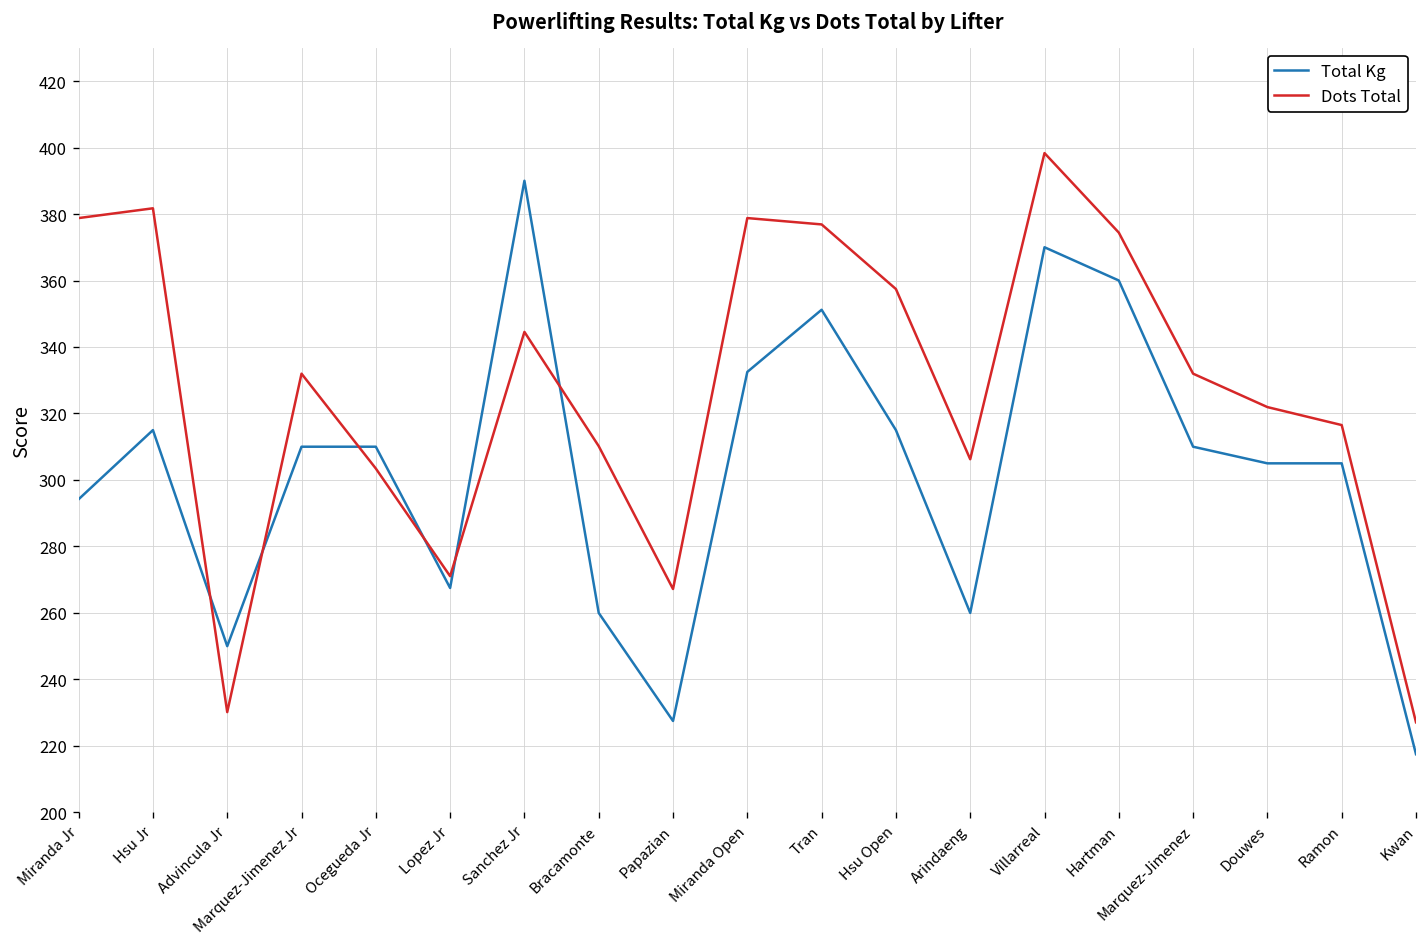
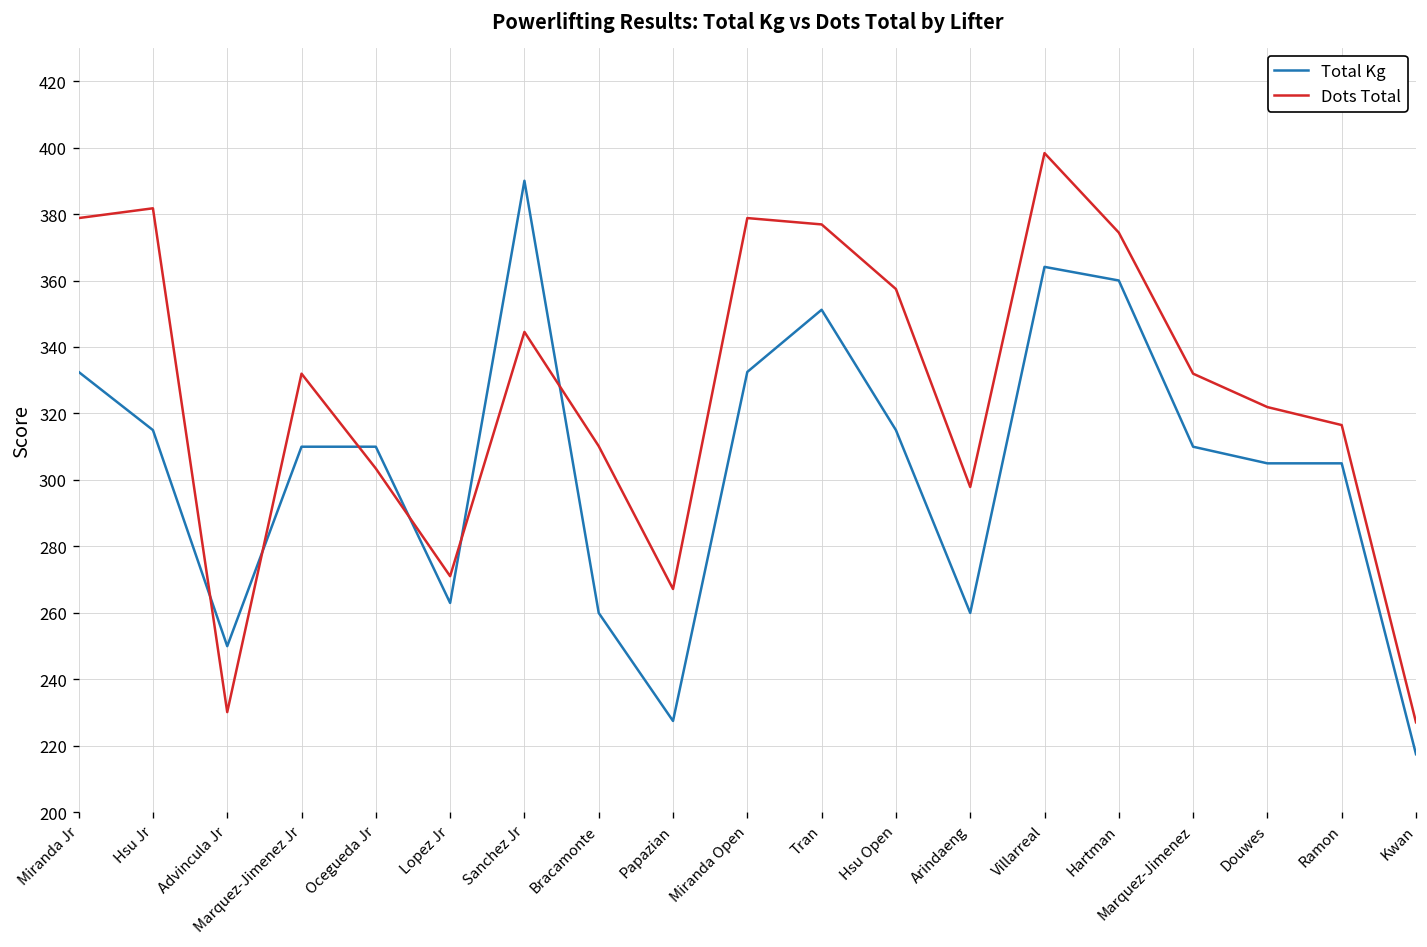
  {
    "Total Kg": {
-     "Miranda Jr": 294,
+     "Miranda Jr": 333,
      "Hsu Jr": 315,
      "Advincula Jr": 250,
      "Marquez-Jimenez Jr": 310,
      "Ocegueda Jr": 310,
-     "Lopez Jr": 268,
+     "Lopez Jr": 263,
      "Sanchez Jr": 390,
      "Bracamonte": 260,
      "Papazian": 228,
      "Miranda Open": 333,
      "Tran": 351,
      "Hsu Open": 315,
      "Arindaeng": 260,
-     "Villarreal": 370,
+     "Villarreal": 364,
      "Hartman": 360,
      "Marquez-Jimenez": 310,
      "Douwes": 305,
      "Ramon": 305,
      "Kwan": 218
    },
    "Dots Total": {
      "Miranda Jr": 379,
      "Hsu Jr": 382,
      "Advincula Jr": 230,
      "Marquez-Jimenez Jr": 332,
      "Ocegueda Jr": 303,
      "Lopez Jr": 271,
      "Sanchez Jr": 345,
      "Bracamonte": 310,
      "Papazian": 267,
      "Miranda Open": 379,
      "Tran": 377,
      "Hsu Open": 357,
-     "Arindaeng": 306,
+     "Arindaeng": 298,
      "Villarreal": 398,
      "Hartman": 374,
      "Marquez-Jimenez": 332,
      "Douwes": 322,
      "Ramon": 317,
      "Kwan": 227
    }
  }
